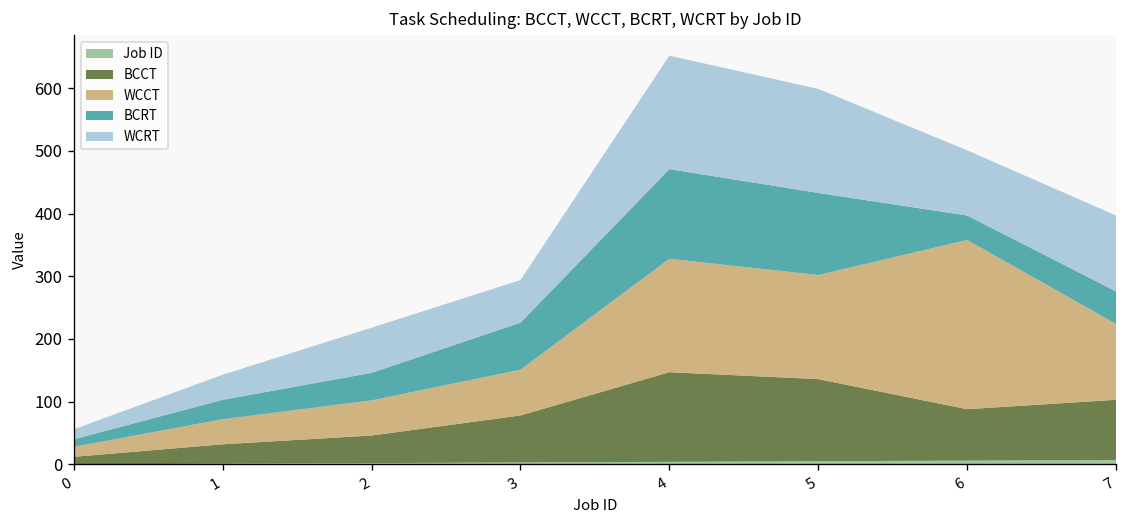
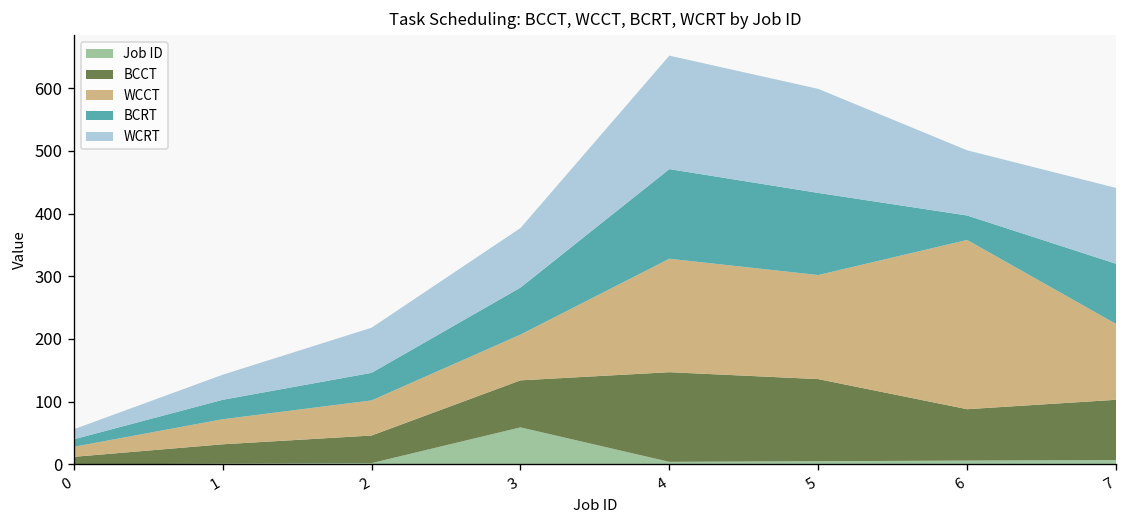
  {
    "Job ID": {
      "0": 0,
-     "3": 0,
+     "3": 60,
      "5": 10,
      "6": 10,
      "7": 10
    },
    "BCCT": {
      "0": 10,
      "1": 30,
      "2": 40,
      "3": 80,
      "4": 140,
      "5": 130,
      "6": 80,
      "7": 100
    },
    "WCCT": {
      "0": 20,
      "1": 40,
      "2": 60,
      "3": 70,
      "4": 180,
      "5": 170,
      "6": 270,
      "7": 120
    },
    "BCRT": {
      "0": 10,
      "1": 30,
      "2": 40,
      "3": 80,
      "4": 140,
      "5": 130,
      "6": 40,
-     "7": 50
+     "7": 100
    },
    "WCRT": {
      "0": 20,
      "1": 40,
      "2": 70,
-     "3": 70,
+     "3": 100,
      "4": 180,
      "5": 170,
      "6": 100,
      "7": 120
    }
  }
